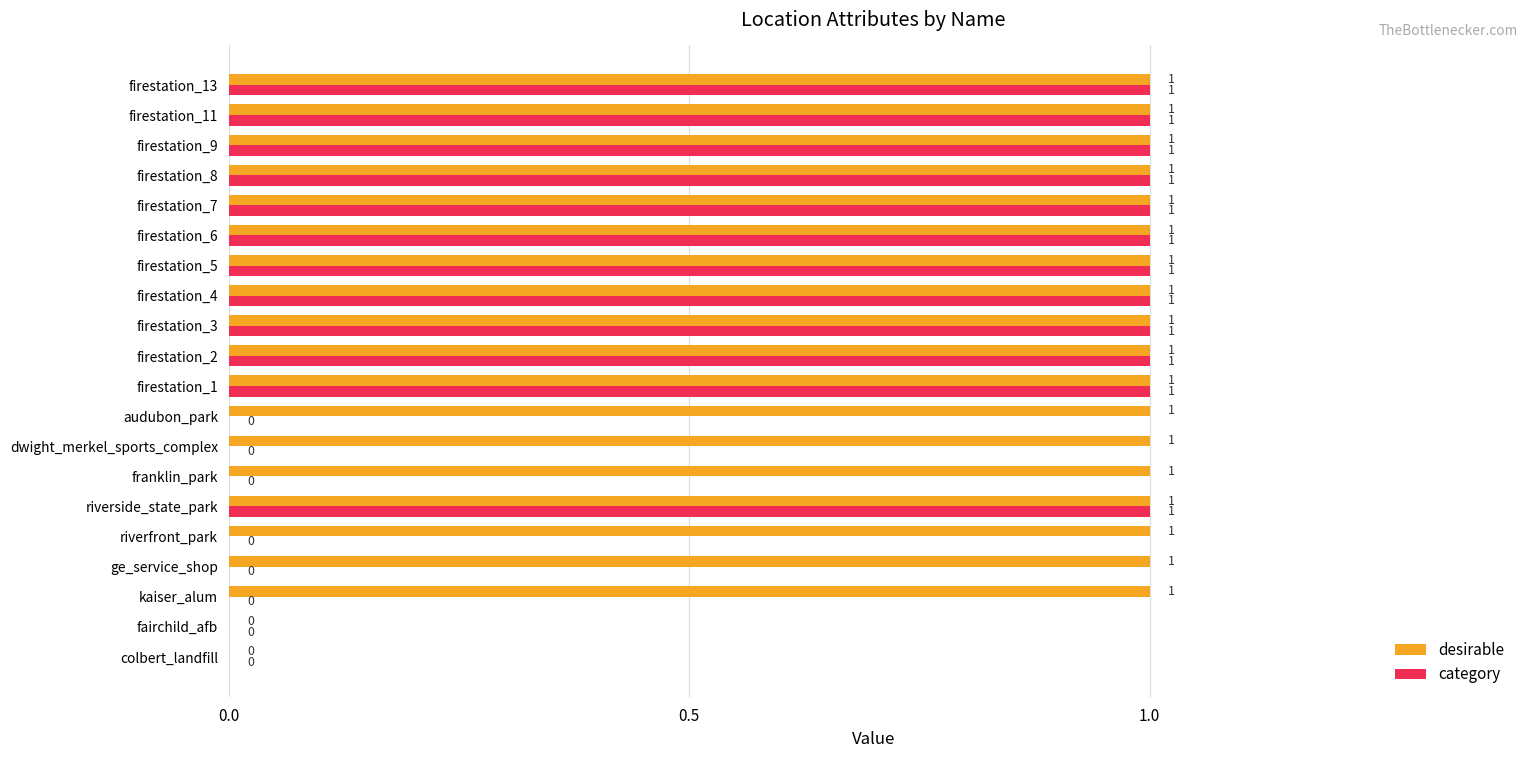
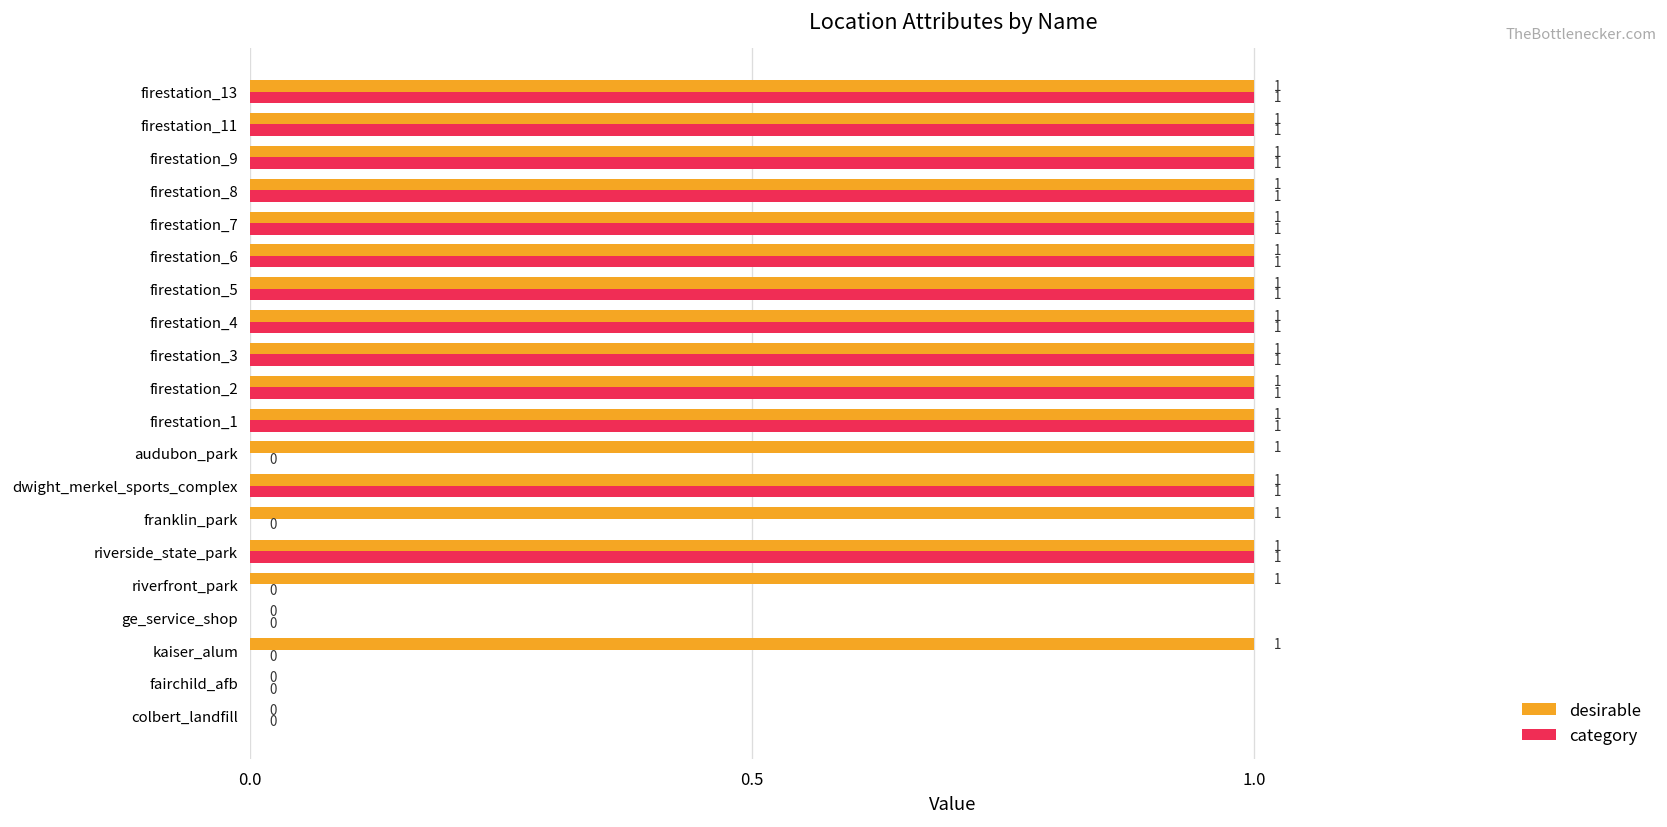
  {
    "desirable": {
      "firestation_13": 1,
      "firestation_11": 1,
      "firestation_9": 1,
      "firestation_8": 1,
      "firestation_7": 1,
      "firestation_6": 1,
      "firestation_5": 1,
      "firestation_4": 1,
      "firestation_3": 1,
      "firestation_2": 1,
      "firestation_1": 1,
      "audubon_park": 1,
      "dwight_merkel_sports_complex": 1,
      "franklin_park": 1,
      "riverside_state_park": 1,
      "riverfront_park": 1,
-     "ge_service_shop": 1,
+     "ge_service_shop": 0,
      "kaiser_alum": 1,
      "fairchild_afb": 0,
      "colbert_landfill": 0
    },
    "category": {
      "firestation_13": 1,
      "firestation_11": 1,
      "firestation_9": 1,
      "firestation_8": 1,
      "firestation_7": 1,
      "firestation_6": 1,
      "firestation_5": 1,
      "firestation_4": 1,
      "firestation_3": 1,
      "firestation_2": 1,
      "firestation_1": 1,
      "audubon_park": 0,
-     "dwight_merkel_sports_complex": 0,
+     "dwight_merkel_sports_complex": 1,
      "franklin_park": 0,
      "riverside_state_park": 1,
      "riverfront_park": 0,
      "ge_service_shop": 0,
      "kaiser_alum": 0,
      "fairchild_afb": 0,
      "colbert_landfill": 0
    }
  }
